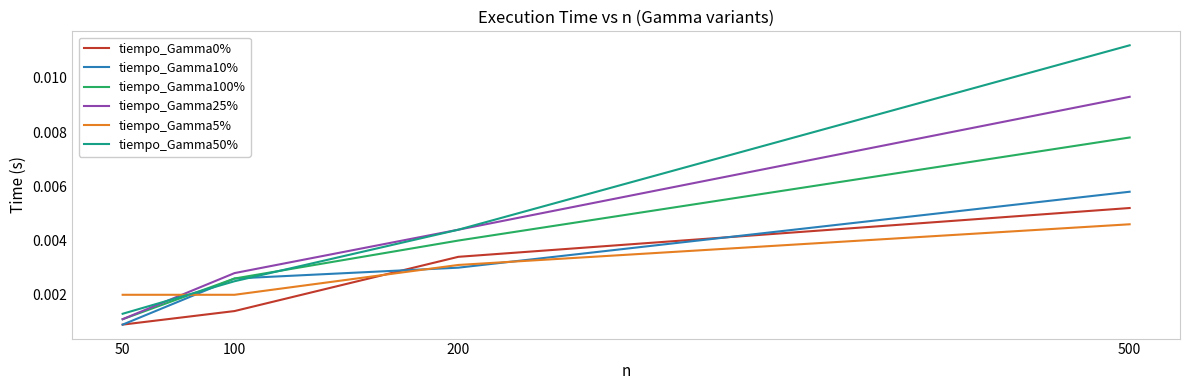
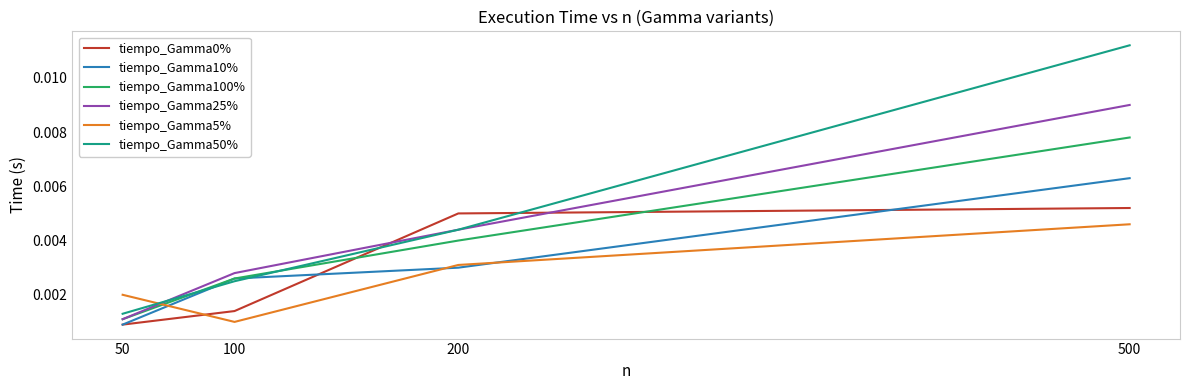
  {
    "tiempo_Gamma0%": {
      "100": 0.0014,
-     "200": 0.0034,
+     "200": 0.0050,
      "500": 0.0052
    },
    "tiempo_Gamma10%": {
      "200": 0.0030,
-     "500": 0.0058
+     "500": 0.0063
    },
    "tiempo_Gamma25%": {
      "100": 0.0028,
-     "500": 0.0093
+     "500": 0.0090
    },
    "tiempo_Gamma5%": {
      "50": 0.002,
-     "100": 0.002,
+     "100": 0.001,
      "200": 0.0031,
      "500": 0.0046
    }
  }
